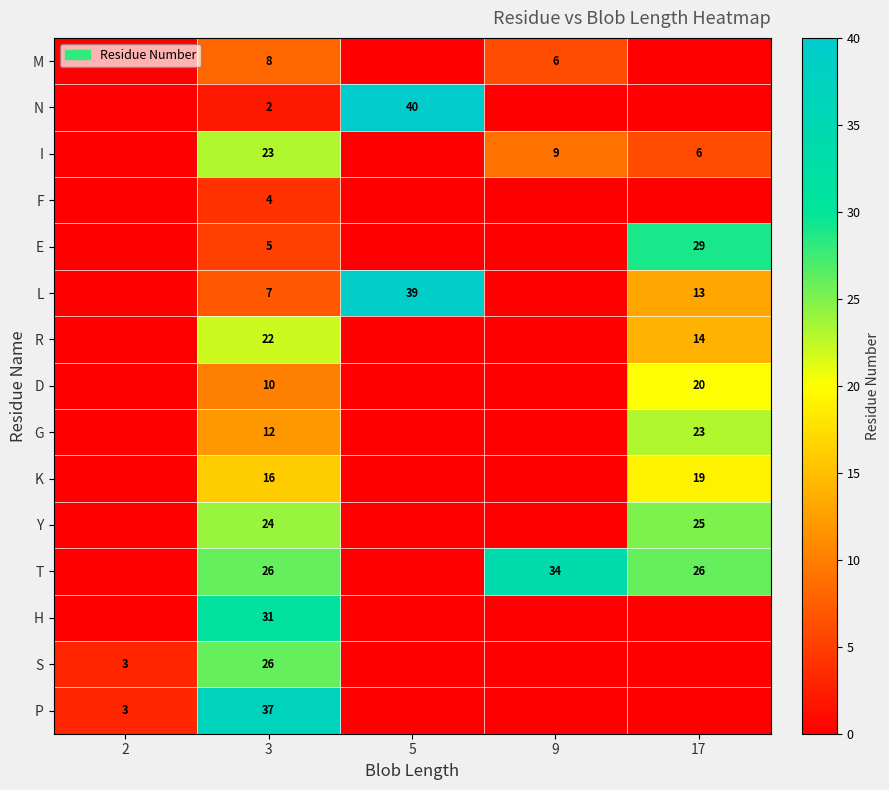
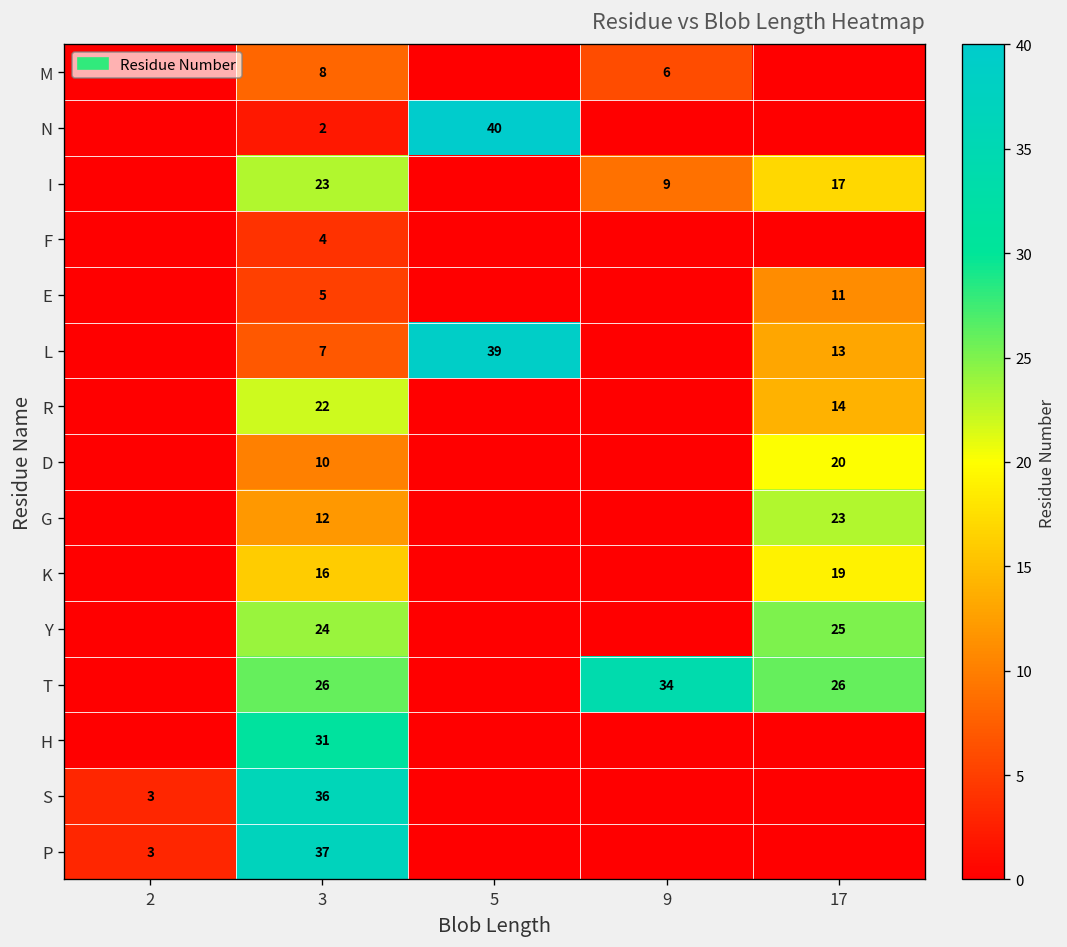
  {
    "M": {
      "3": 8,
      "9": 6
    },
    "N": {
      "3": 2,
      "5": 40
    },
    "I": {
      "3": 23,
      "9": 9,
-     "17": 6
+     "17": 17
    },
    "F": {
      "3": 4
    },
    "E": {
      "3": 5,
-     "17": 29
+     "17": 11
    },
    "L": {
      "3": 7,
      "5": 39,
      "17": 13
    },
    "R": {
      "3": 22,
      "17": 14
    },
    "D": {
      "3": 10,
      "17": 20
    },
    "G": {
      "3": 12,
      "17": 23
    },
    "K": {
      "3": 16,
      "17": 19
    },
    "Y": {
      "3": 24,
      "17": 25
    },
    "T": {
      "3": 26,
      "9": 34,
      "17": 26
    },
    "H": {
      "3": 31
    },
    "S": {
      "2": 3,
-     "3": 26
+     "3": 36
    },
    "P": {
      "2": 3,
      "3": 37
    }
  }
